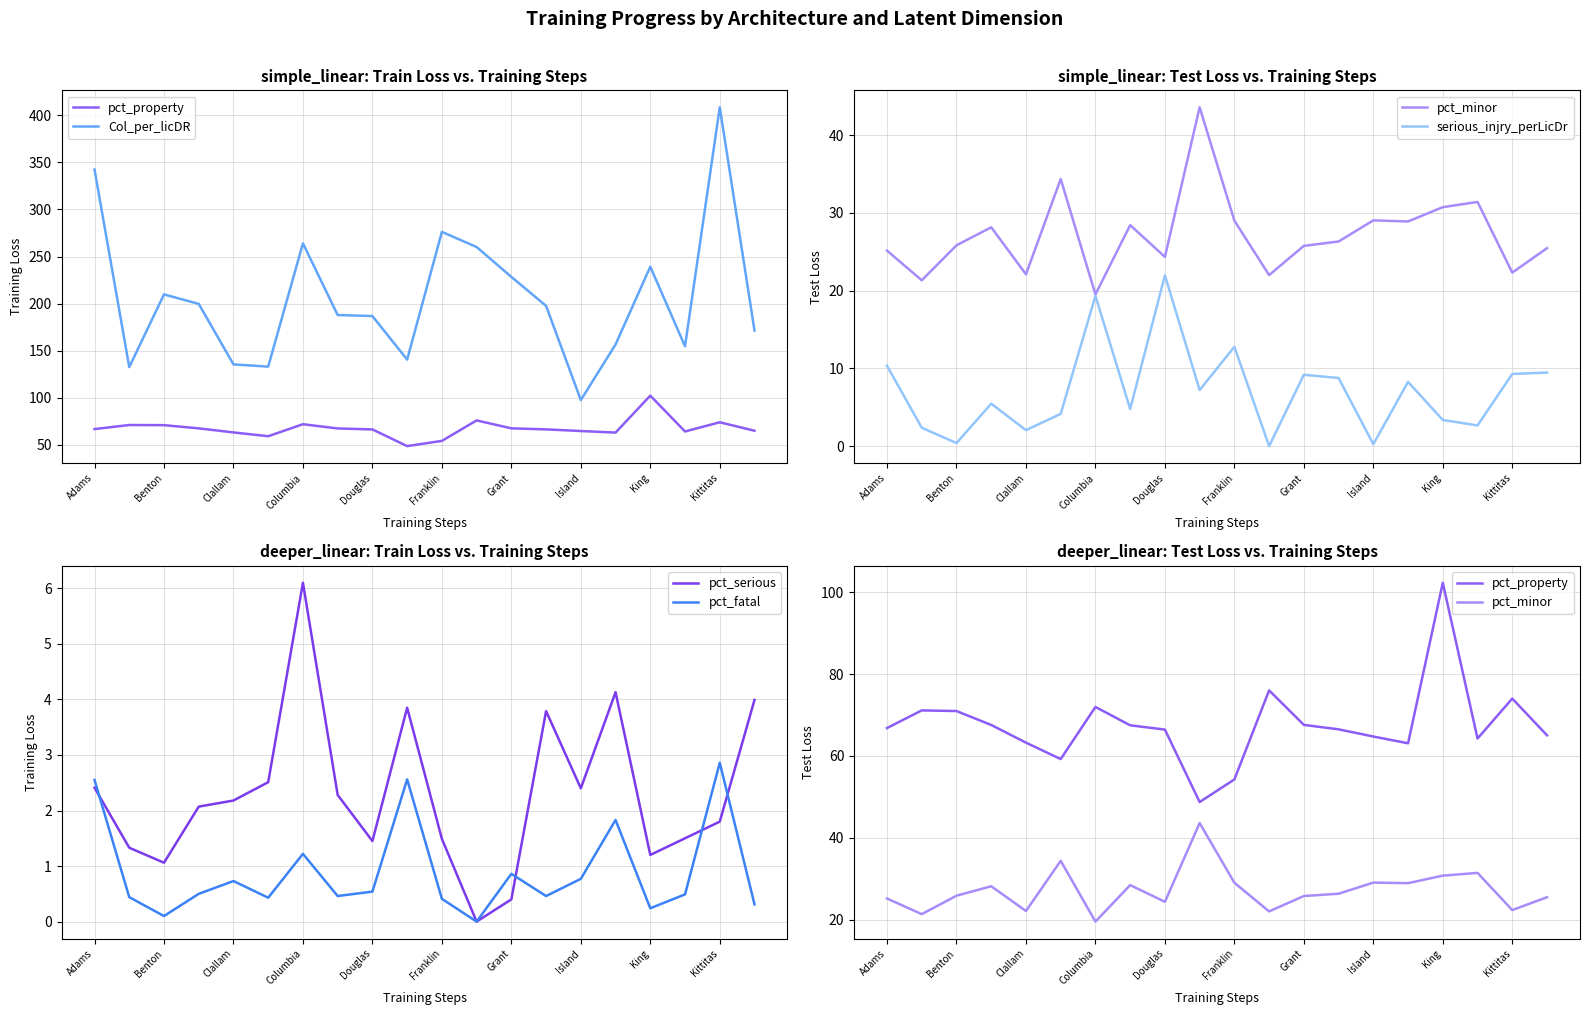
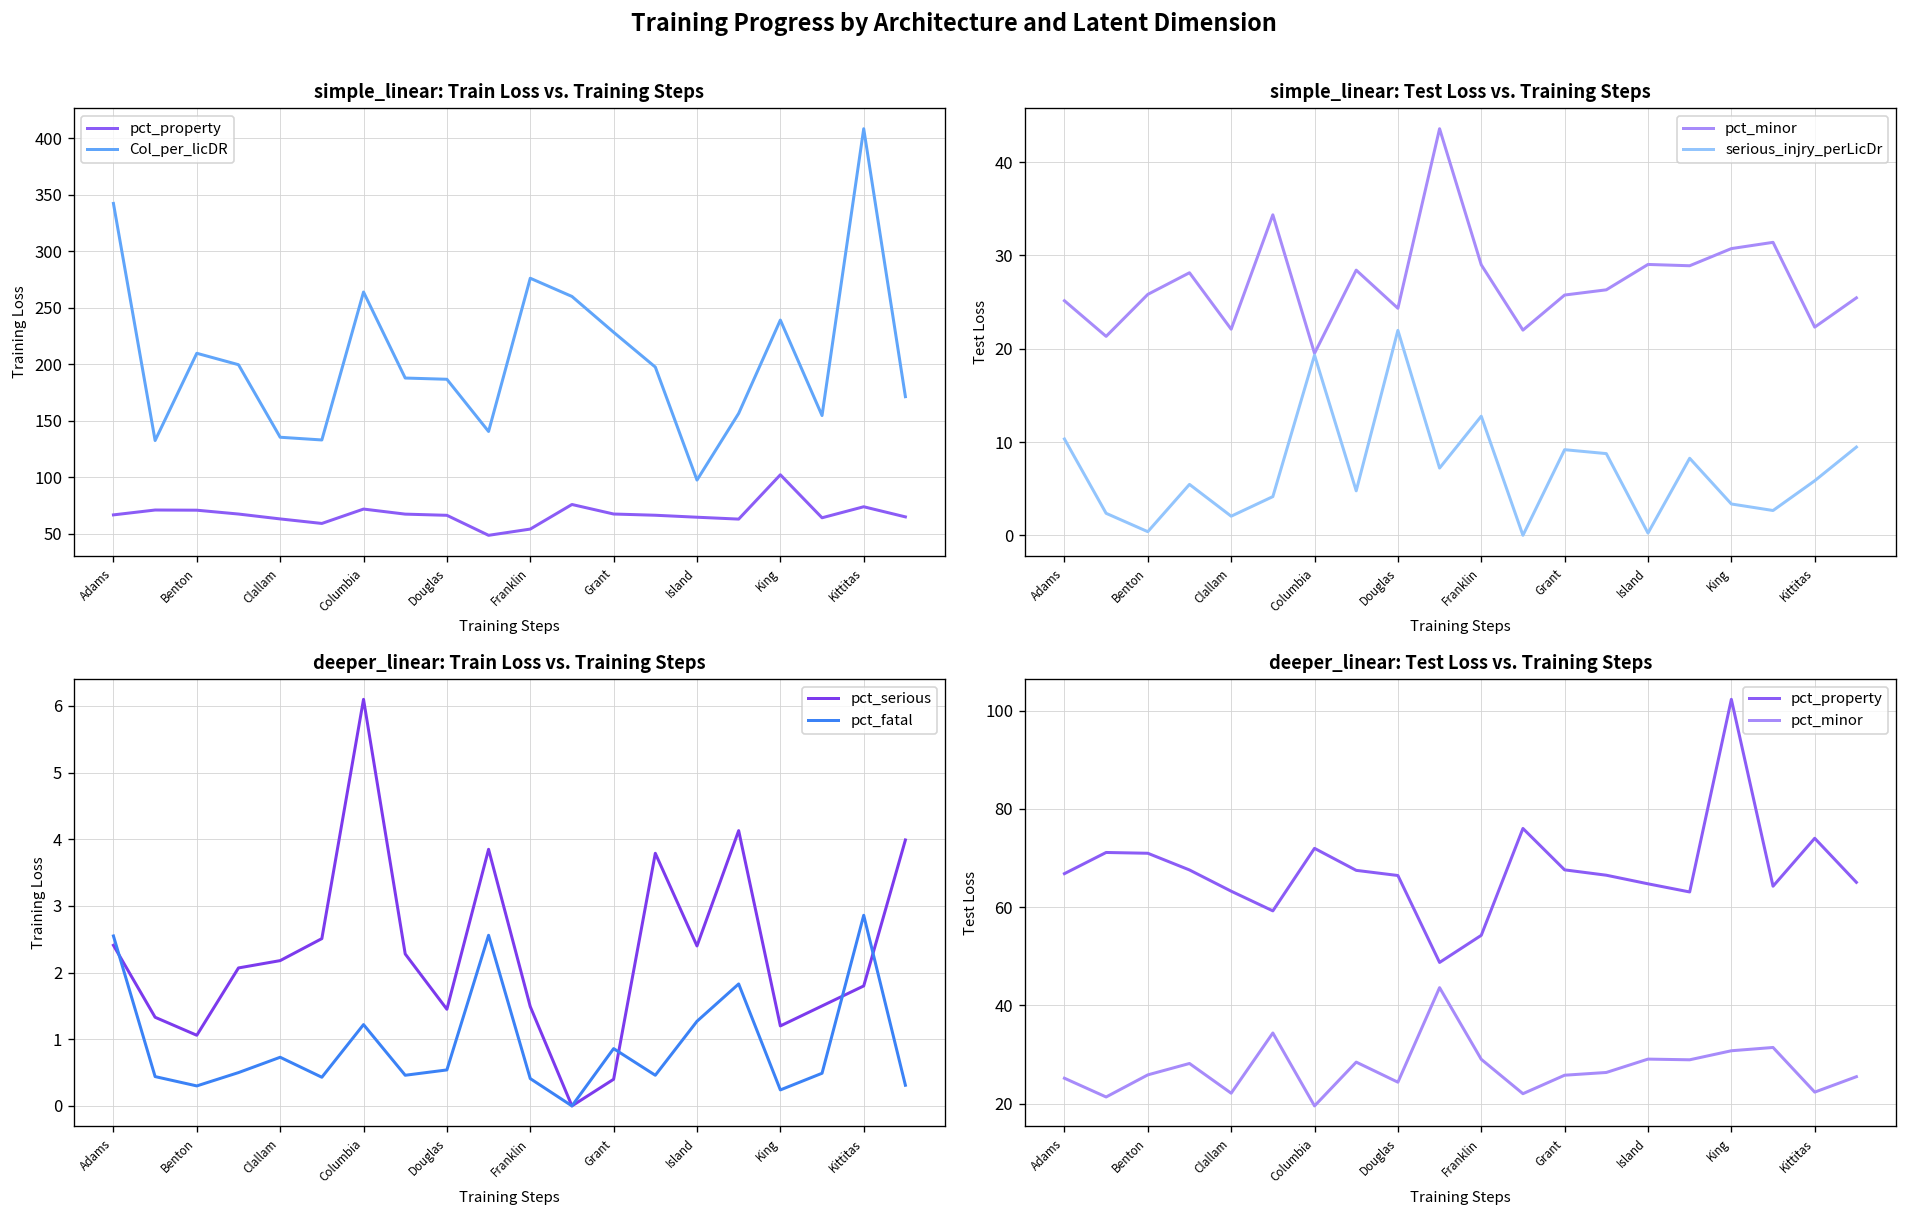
  {
    "simple_linear: Train Loss vs. Training Steps": {
      "pct_property": {
        "Adams": 70,
        "Benton": 70,
        "Clallam": 60,
        "Columbia": 70,
        "Douglas": 70,
        "Franklin": 50,
        "Grant": 70,
        "Island": 60,
        "King": 100,
        "Kittitas": 70
      },
      "Col_per_licDR": {
        "Adams": 340,
        "Benton": 210,
        "Clallam": 140,
        "Columbia": 260,
        "Douglas": 190,
        "Franklin": 280,
        "Grant": 230,
        "Island": 100,
        "King": 240,
        "Kittitas": 410
      }
    },
    "simple_linear: Test Loss vs. Training Steps": {
      "pct_minor": {
        "Adams": 25,
        "Benton": 26,
        "Clallam": 22,
        "Douglas": 24,
        "Franklin": 29,
        "Grant": 26,
        "Island": 29,
        "King": 31,
        "Kittitas": 22
      },
      "serious_injry_perLicDr": {
        "Adams": 10,
        "Benton": 0,
        "Clallam": 2,
        "Douglas": 22,
        "Franklin": 13,
        "Grant": 9,
        "Island": 0,
        "King": 3,
-       "Kittitas": 9
+       "Kittitas": 6
      }
    },
    "deeper_linear: Train Loss vs. Training Steps": {
      "pct_serious": {
        "Adams": 2.4,
        "Benton": 1.1,
        "Clallam": 2.2,
        "Columbia": 6.1,
        "Douglas": 1.5,
        "Franklin": 1.5,
        "Grant": 0.4,
        "Island": 2.4,
        "King": 1.2,
        "Kittitas": 1.8
      },
      "pct_fatal": {
        "Adams": 2.6,
-       "Benton": 0.1,
+       "Benton": 0.3,
        "Clallam": 0.7,
        "Columbia": 1.2,
        "Douglas": 0.5,
        "Franklin": 0.4,
        "Grant": 0.9,
-       "Island": 0.8,
+       "Island": 1.3,
        "King": 0.2,
        "Kittitas": 2.9
      }
    }
  }
